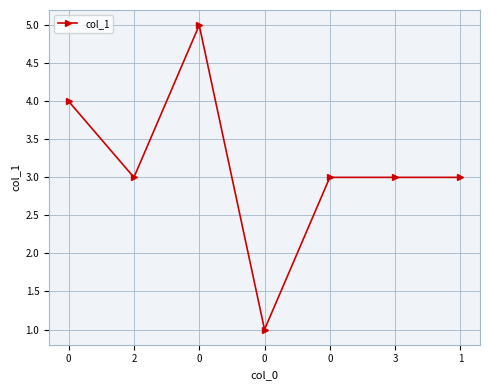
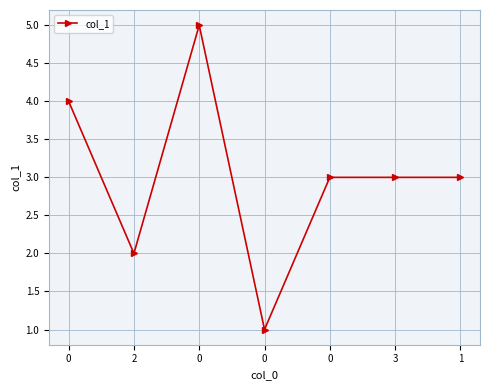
  {
-   "2": 3,
+   "2": 2,
    "3": 3,
    "1": 3
  }
